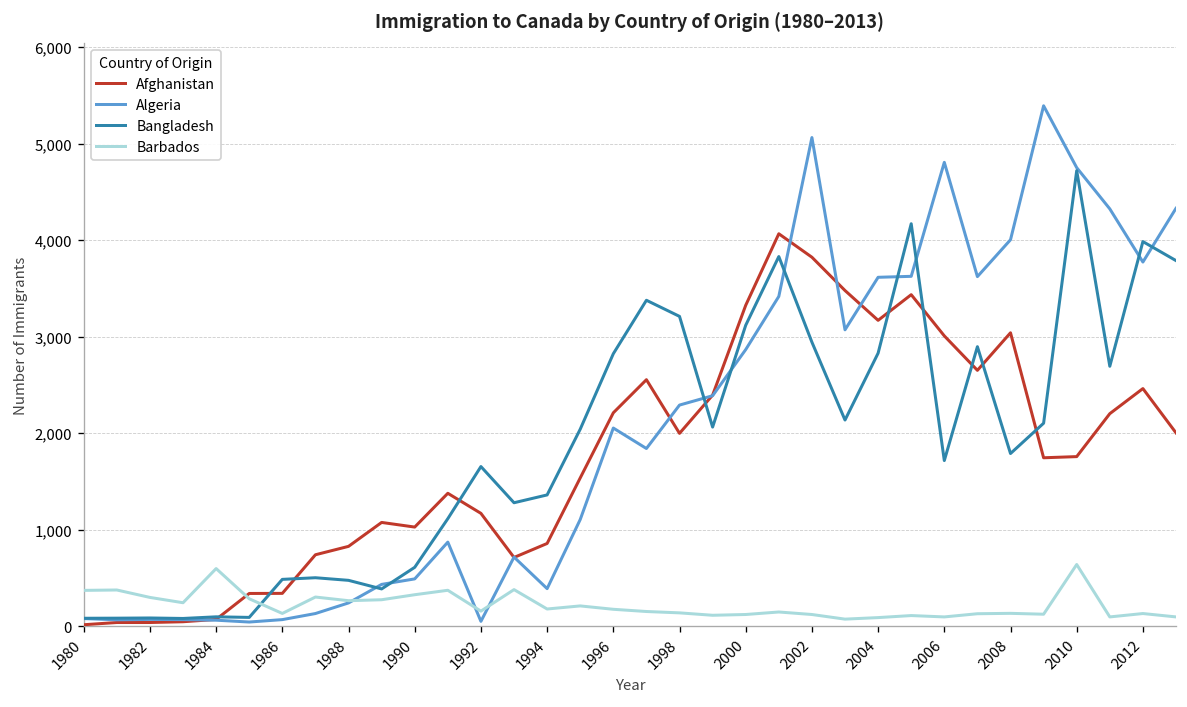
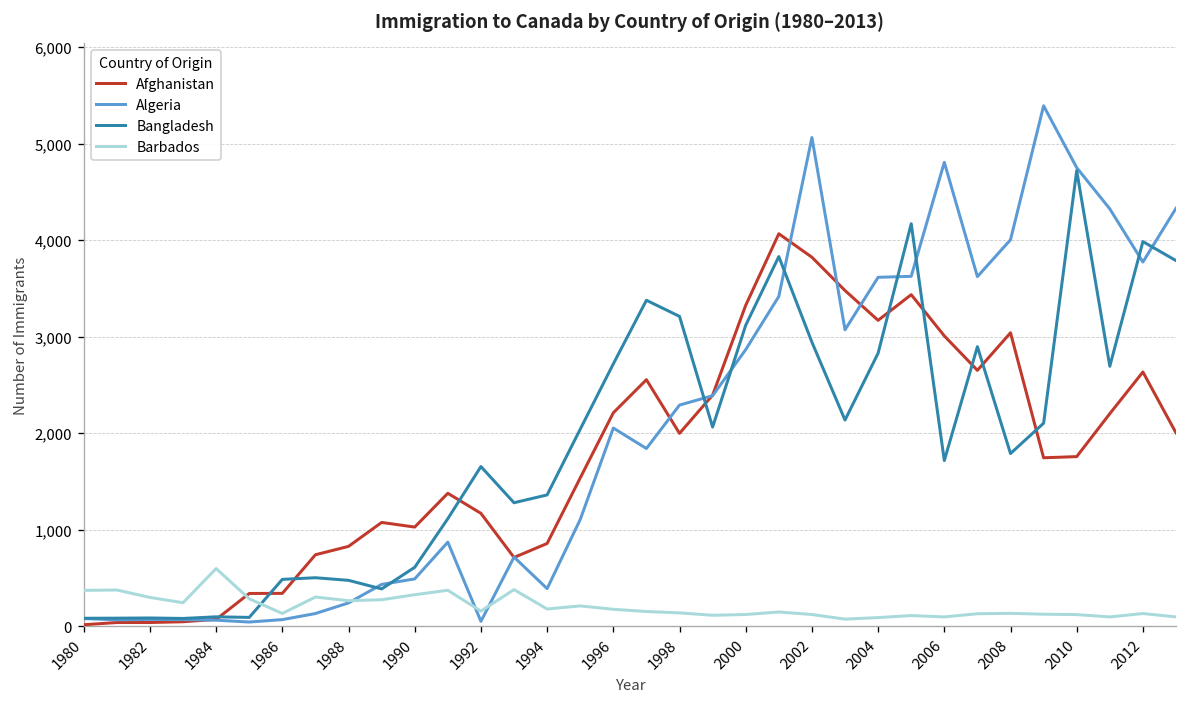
  {
    "Afghanistan": {
      "1980": "0",
      "1982": "0",
      "1986": "300",
      "1988": "800",
      "1990": "1,000",
      "1992": "1,200",
      "1994": "900",
      "1996": "2,200",
      "1998": "2,000",
      "2000": "3,300",
      "2002": "3,800",
      "2004": "3,200",
      "2006": "3,000",
      "2008": "3,000",
      "2010": "1,800",
-     "2012": "2,500"
+     "2012": "2,600"
    },
    "Algeria": {
      "1986": "100",
      "1990": "500",
      "1992": "100",
      "1994": "400",
      "1996": "2,100",
      "1998": "2,300",
      "2000": "2,900",
      "2002": "5,100",
      "2004": "3,600",
      "2006": "4,800",
      "2008": "4,000",
      "2012": "3,800"
    },
    "Bangladesh": {
      "1986": "500",
      "1988": "500",
      "1990": "600",
      "1992": "1,700",
      "1994": "1,400",
-     "1996": "2,800",
+     "1996": "2,700",
      "1998": "3,200",
      "2000": "3,100",
      "2002": "2,900",
      "2004": "2,800",
      "2006": "1,700",
      "2008": "1,800",
      "2012": "4,000"
    },
    "Barbados": {
      "1980": "400",
      "1982": "300",
      "1984": "600",
      "1986": "100",
      "1990": "300",
      "1992": "200",
      "1994": "200",
      "1996": "200",
      "1998": "100",
      "2000": "100",
      "2002": "100",
      "2004": "100",
      "2006": "100",
      "2008": "100",
-     "2010": "600",
+     "2010": "100",
      "2012": "100"
    }
  }
